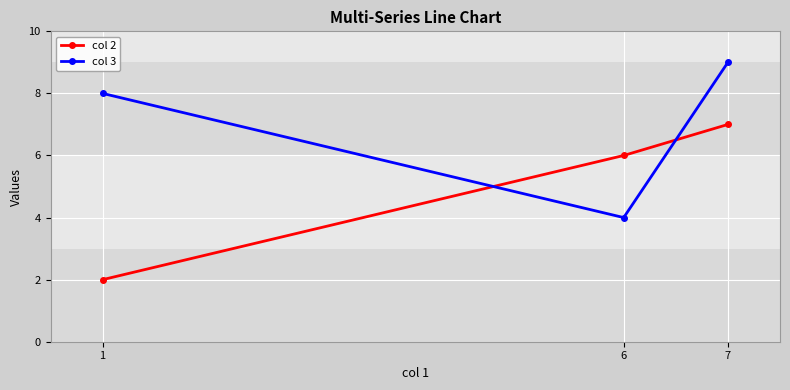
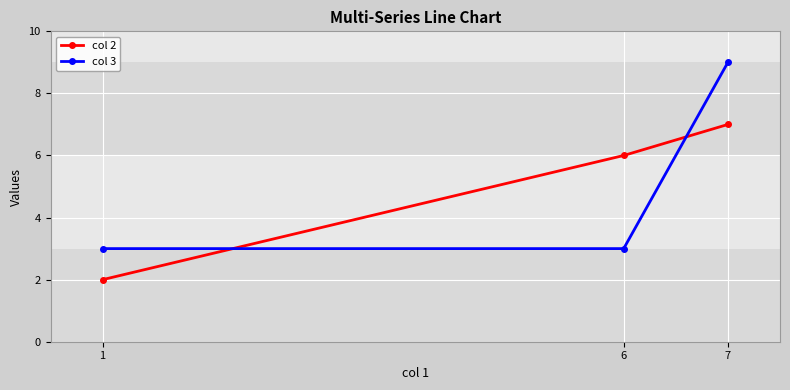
  {
    "col 2": {
      "1": 2,
      "6": 6,
      "7": 7
    },
    "col 3": {
-     "1": 8,
-     "6": 4,
+     "1": 3,
+     "6": 3,
      "7": 9
    }
  }
